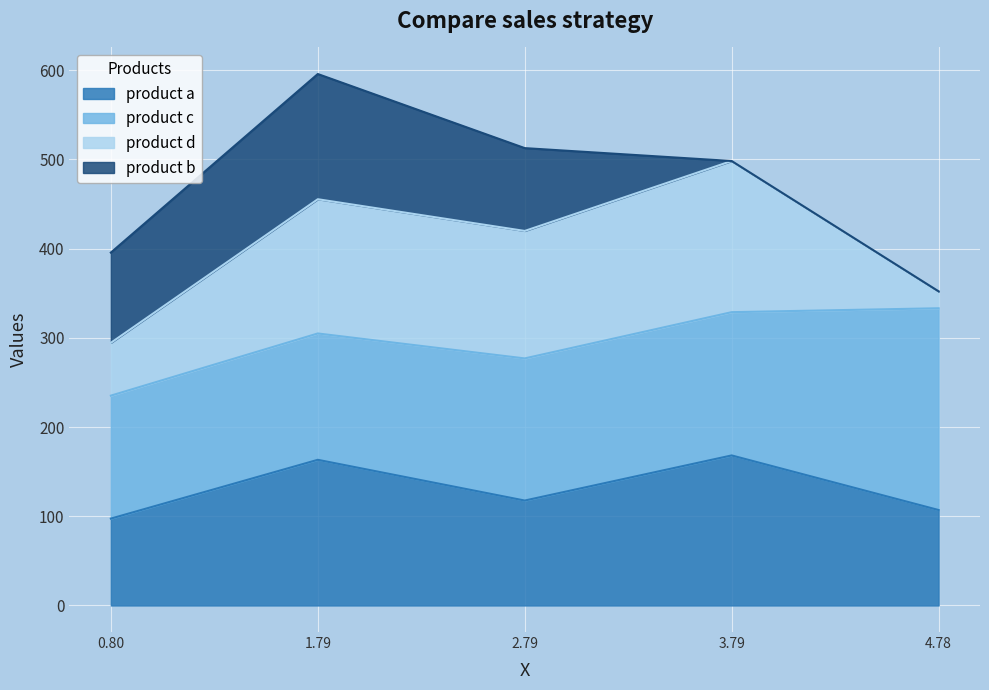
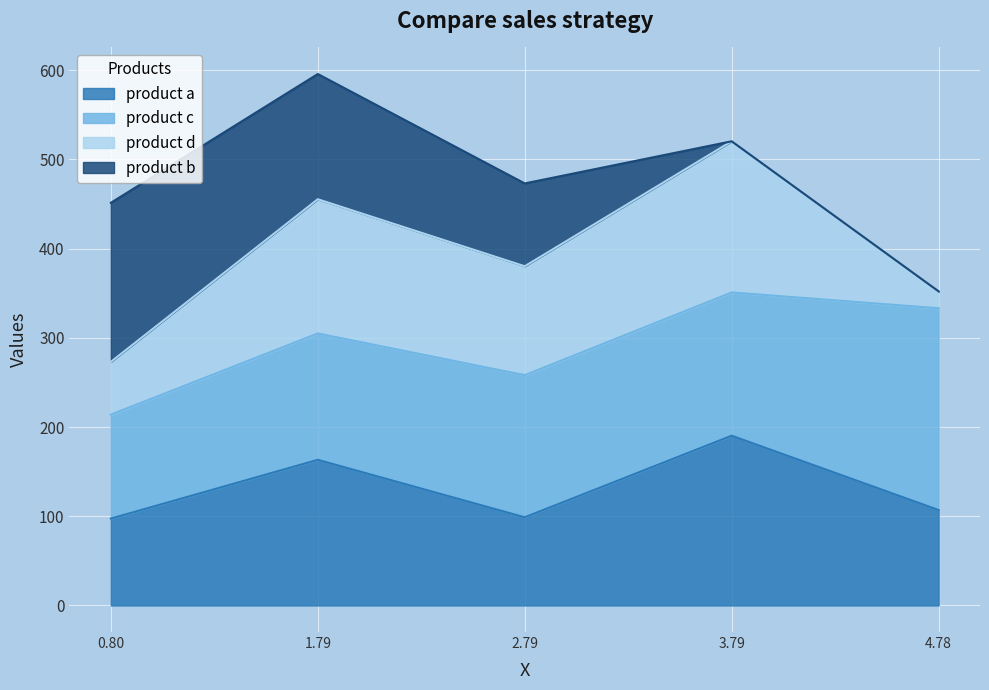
  {
    "product a": {
      "0.80": 100,
      "1.79": 160,
-     "2.79": 120,
-     "3.79": 170,
+     "2.79": 100,
+     "3.79": 190,
      "4.78": 110
    },
    "product c": {
-     "0.80": 140,
+     "0.80": 120,
      "1.79": 140,
      "2.79": 160,
      "3.79": 160,
      "4.78": 230
    },
    "product d": {
      "0.80": 60,
      "1.79": 150,
-     "2.79": 140
+     "2.79": 120
    },
    "product b": {
-     "0.80": 100,
+     "0.80": 180,
      "1.79": 140,
      "2.79": 90
    }
  }
